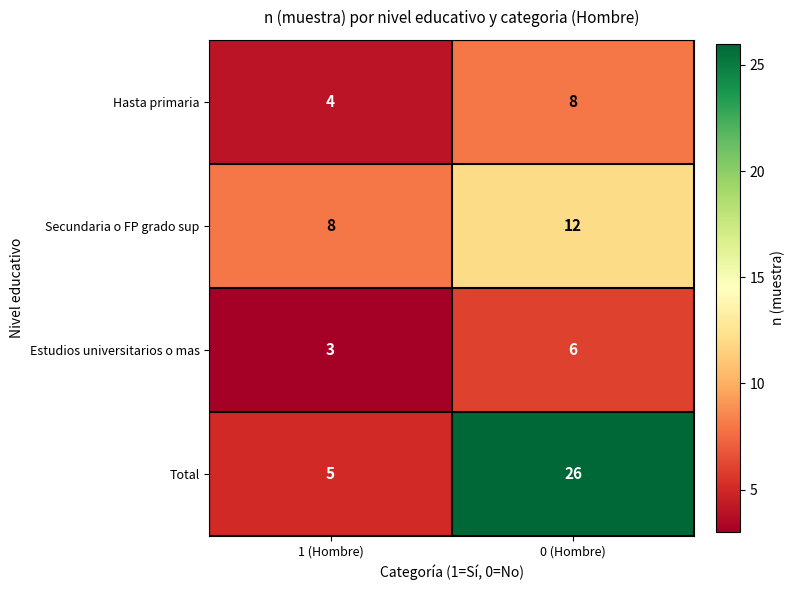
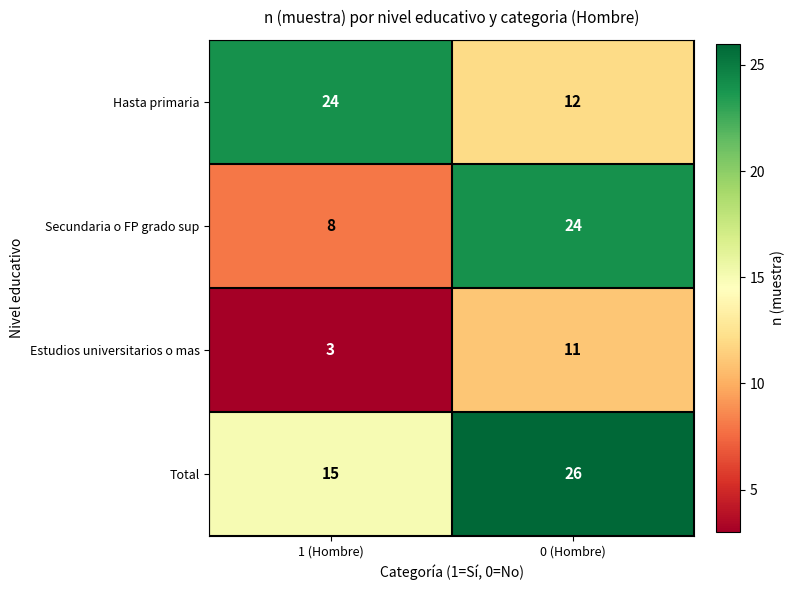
  {
    "Hasta primaria": {
-     "1 (Hombre)": 4,
-     "0 (Hombre)": 8
+     "1 (Hombre)": 24,
+     "0 (Hombre)": 12
    },
    "Secundaria o FP grado sup": {
      "1 (Hombre)": 8,
-     "0 (Hombre)": 12
+     "0 (Hombre)": 24
    },
    "Estudios universitarios o mas": {
      "1 (Hombre)": 3,
-     "0 (Hombre)": 6
+     "0 (Hombre)": 11
    },
    "Total": {
-     "1 (Hombre)": 5,
+     "1 (Hombre)": 15,
      "0 (Hombre)": 26
    }
  }
